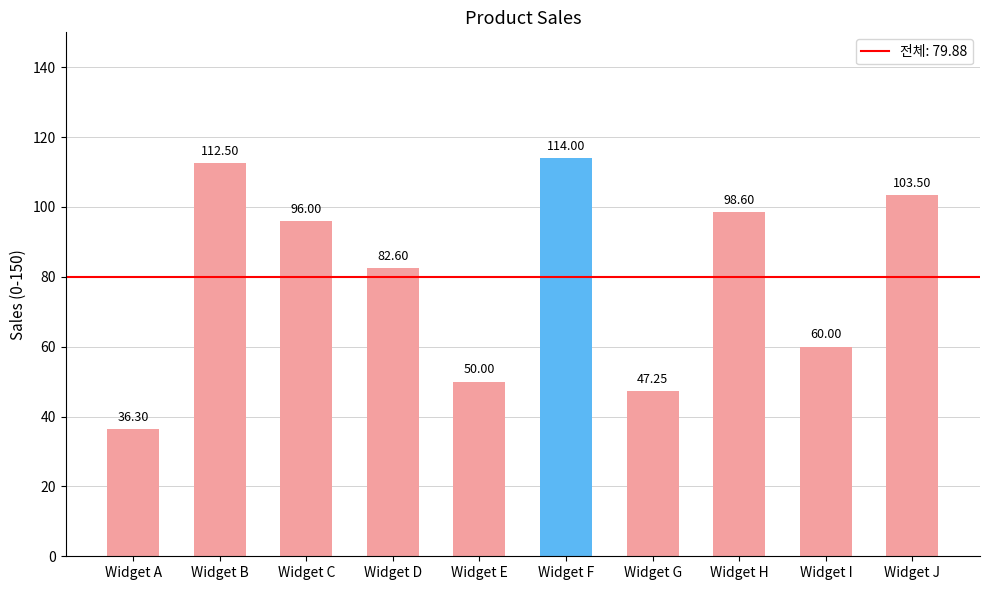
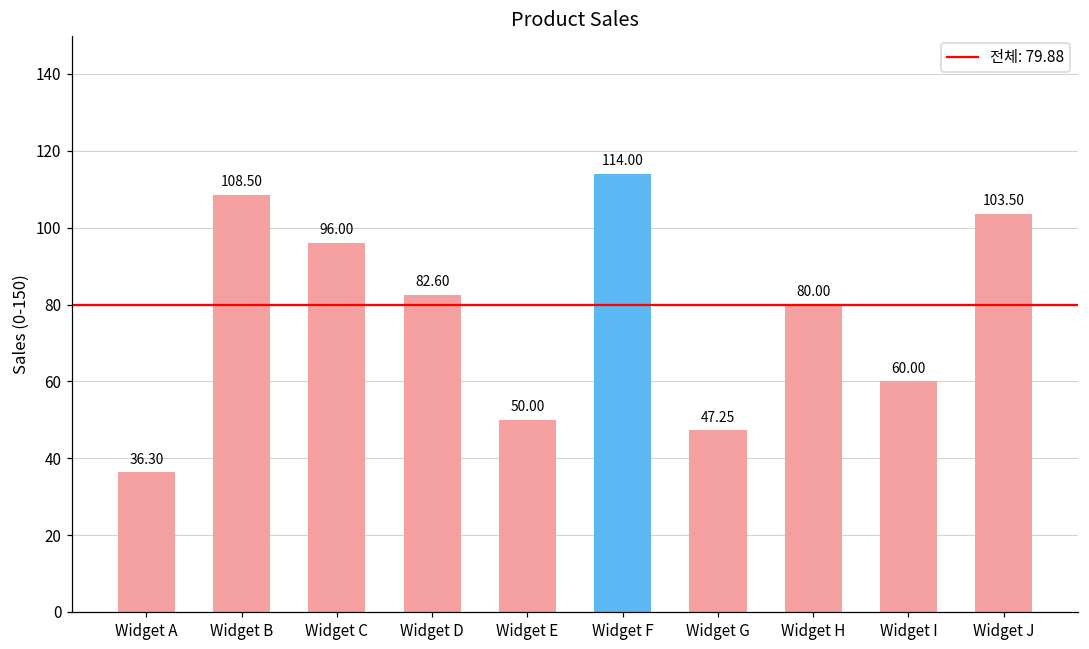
  {
    "Widget A": 36.30,
-   "Widget B": 112.50,
+   "Widget B": 108.50,
    "Widget C": 96.00,
    "Widget D": 82.60,
    "Widget E": 50.00,
    "Widget F": 114.00,
    "Widget G": 47.25,
-   "Widget H": 98.60,
+   "Widget H": 80.00,
    "Widget I": 60.00,
    "Widget J": 103.50
  }
